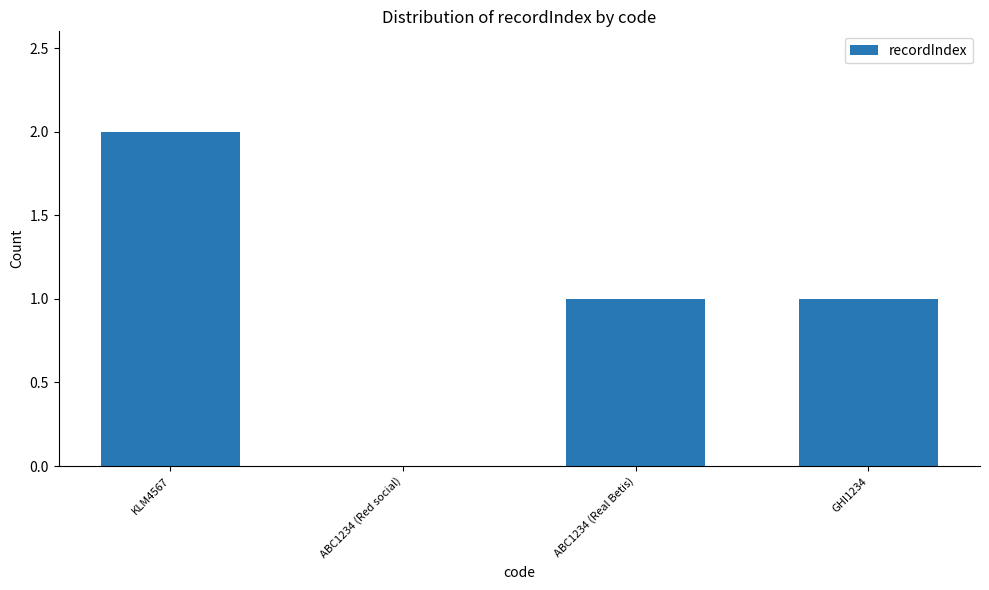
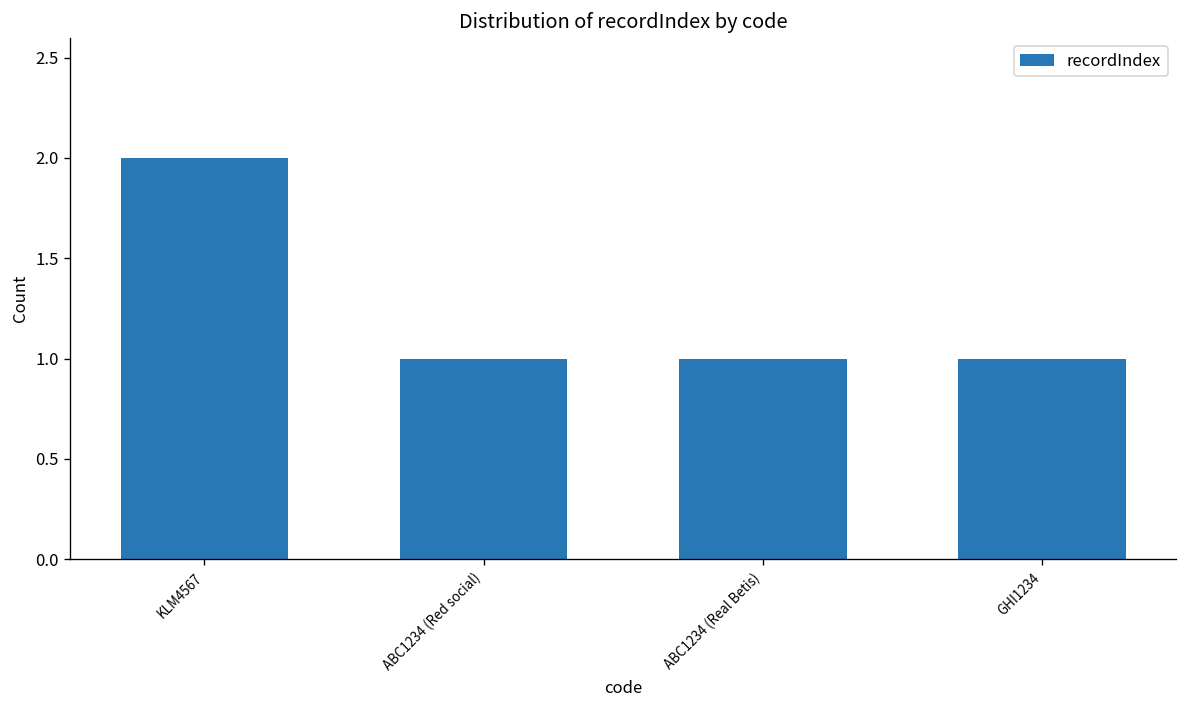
  {
    "KLM4567": 2,
-   "ABC1234 (Red social)": 0,
+   "ABC1234 (Red social)": 1,
    "ABC1234 (Real Betis)": 1,
    "GHI1234": 1
  }
